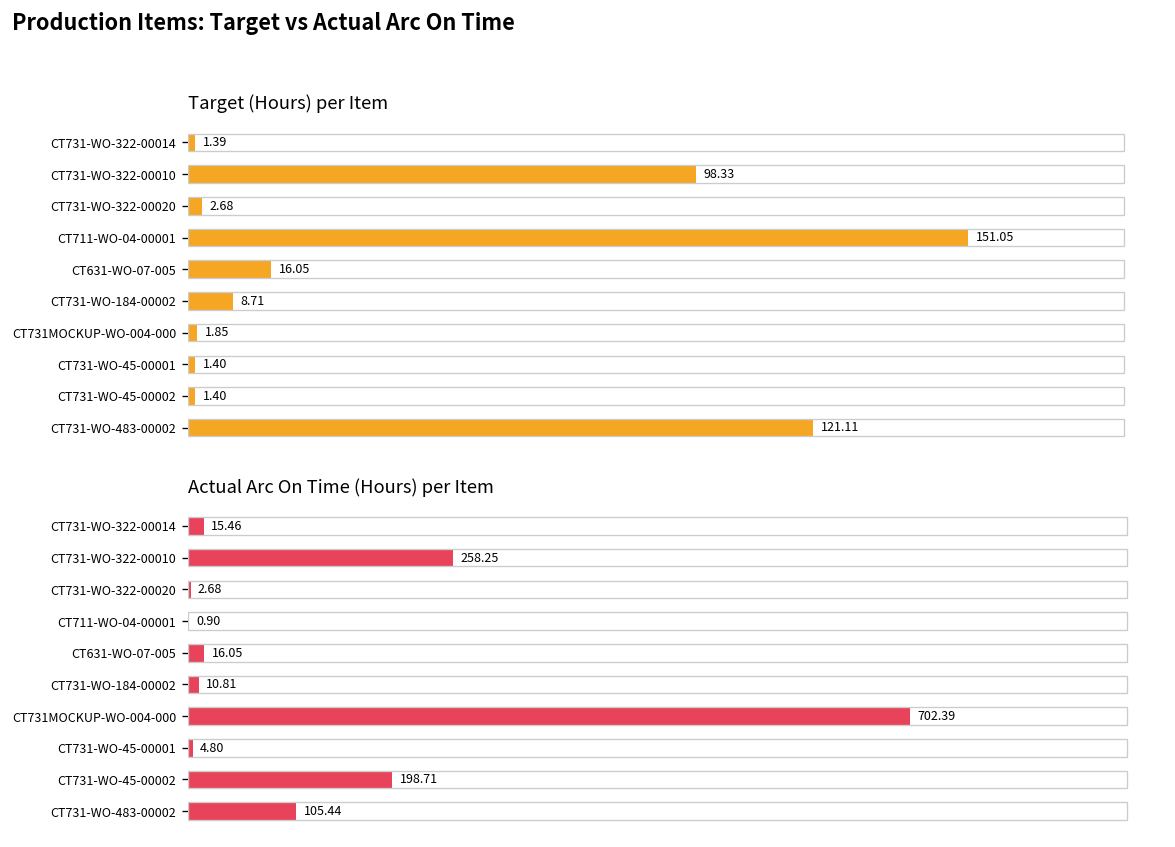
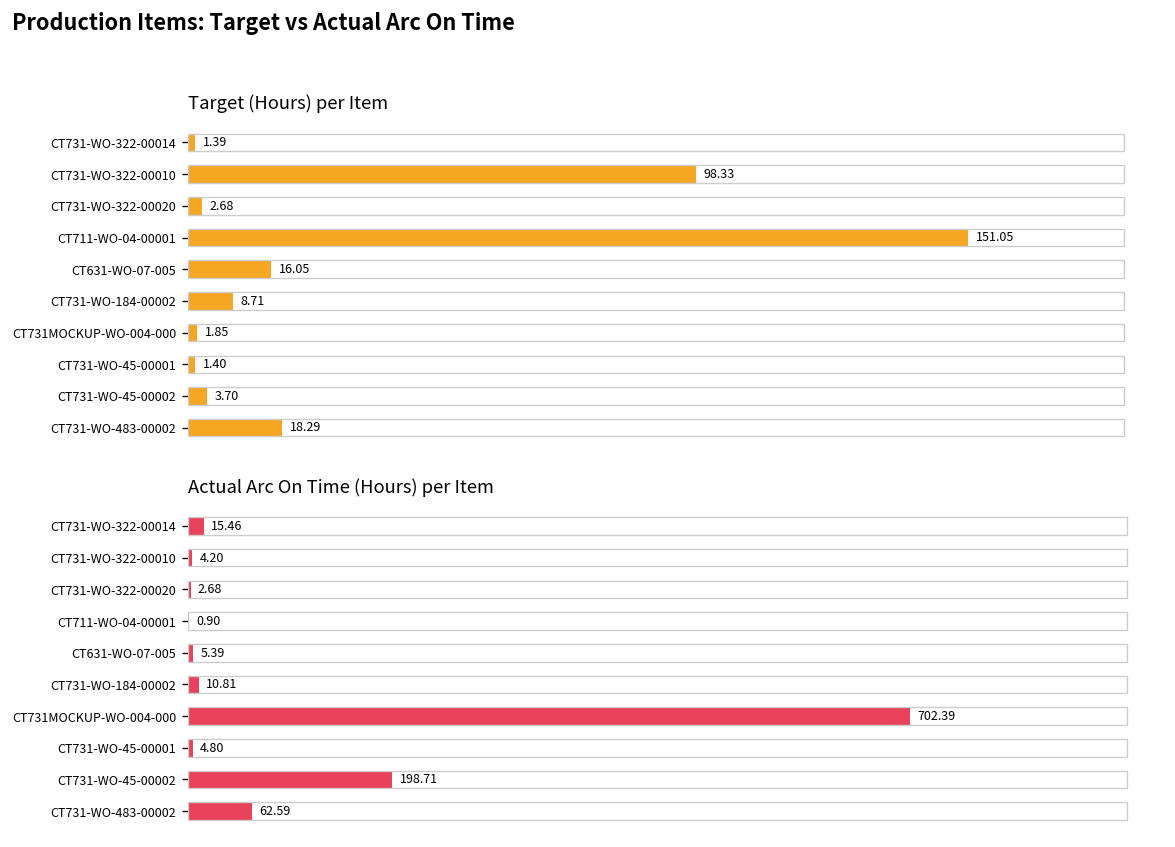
  {
    "Target (Hours) per Item": {
      "CT731-WO-322-00014": 1.39,
      "CT731-WO-322-00010": 98.33,
      "CT731-WO-322-00020": 2.68,
      "CT711-WO-04-00001": 151.05,
      "CT631-WO-07-005": 16.05,
      "CT731-WO-184-00002": 8.71,
      "CT731MOCKUP-WO-004-000": 1.85,
      "CT731-WO-45-00001": 1.40,
-     "CT731-WO-45-00002": 1.40,
-     "CT731-WO-483-00002": 121.11
+     "CT731-WO-45-00002": 3.70,
+     "CT731-WO-483-00002": 18.29
    },
    "Actual Arc On Time (Hours) per Item": {
      "CT731-WO-322-00014": 15.46,
-     "CT731-WO-322-00010": 258.25,
+     "CT731-WO-322-00010": 4.20,
      "CT731-WO-322-00020": 2.68,
      "CT711-WO-04-00001": 0.90,
-     "CT631-WO-07-005": 16.05,
+     "CT631-WO-07-005": 5.39,
      "CT731-WO-184-00002": 10.81,
      "CT731MOCKUP-WO-004-000": 702.39,
      "CT731-WO-45-00001": 4.80,
      "CT731-WO-45-00002": 198.71,
-     "CT731-WO-483-00002": 105.44
+     "CT731-WO-483-00002": 62.59
    }
  }
